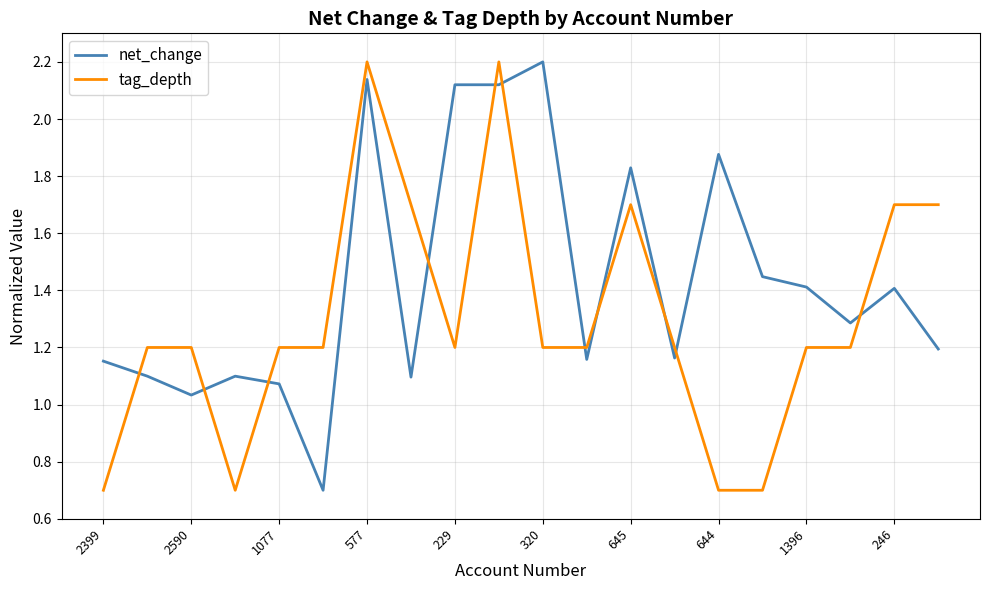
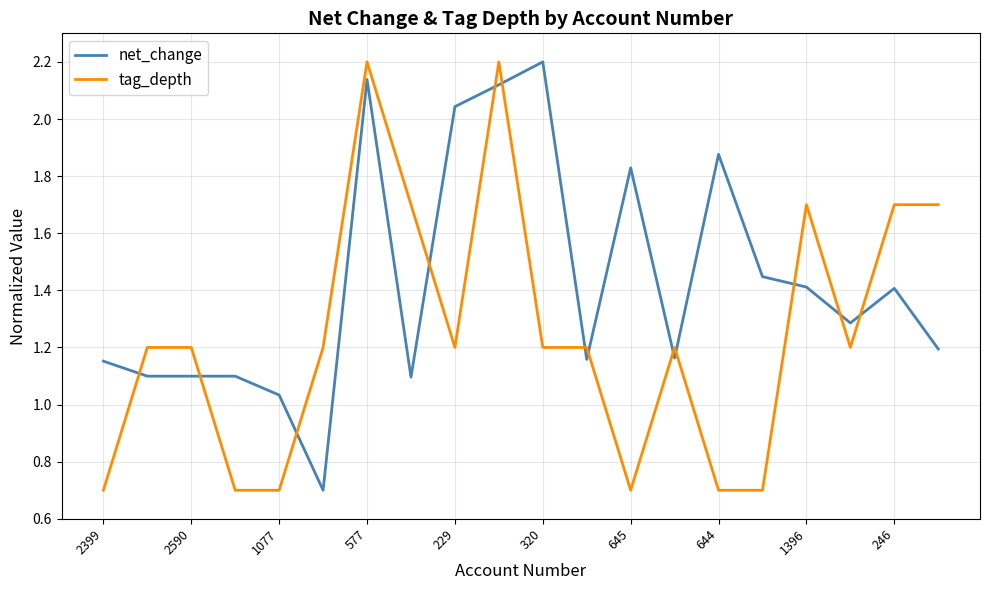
  {
    "net_change": {
      "2399": 1.15,
-     "2590": 1.03,
-     "1077": 1.07,
+     "2590": 1.10,
+     "1077": 1.03,
      "577": 2.14,
-     "229": 2.12,
+     "229": 2.04,
      "320": 2.20,
      "645": 1.83,
      "644": 1.88,
      "1396": 1.41,
      "246": 1.41
    },
    "tag_depth": {
      "2399": 0.70,
      "2590": 1.20,
-     "1077": 1.20,
+     "1077": 0.70,
      "577": 2.20,
      "229": 1.20,
      "320": 1.20,
-     "645": 1.70,
+     "645": 0.70,
      "644": 0.70,
-     "1396": 1.20,
+     "1396": 1.70,
      "246": 1.70
    }
  }
